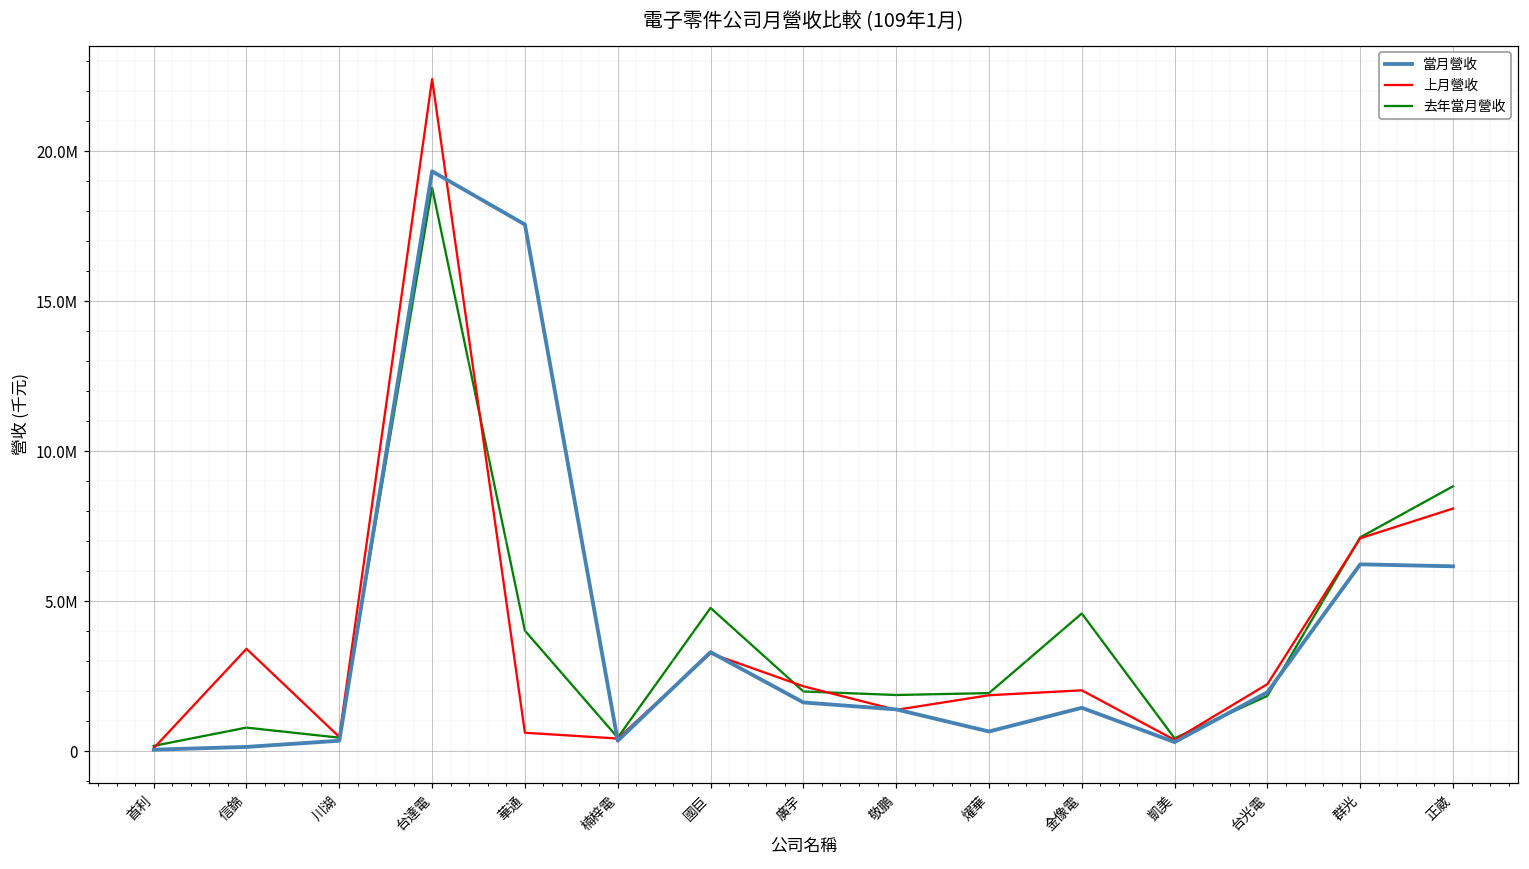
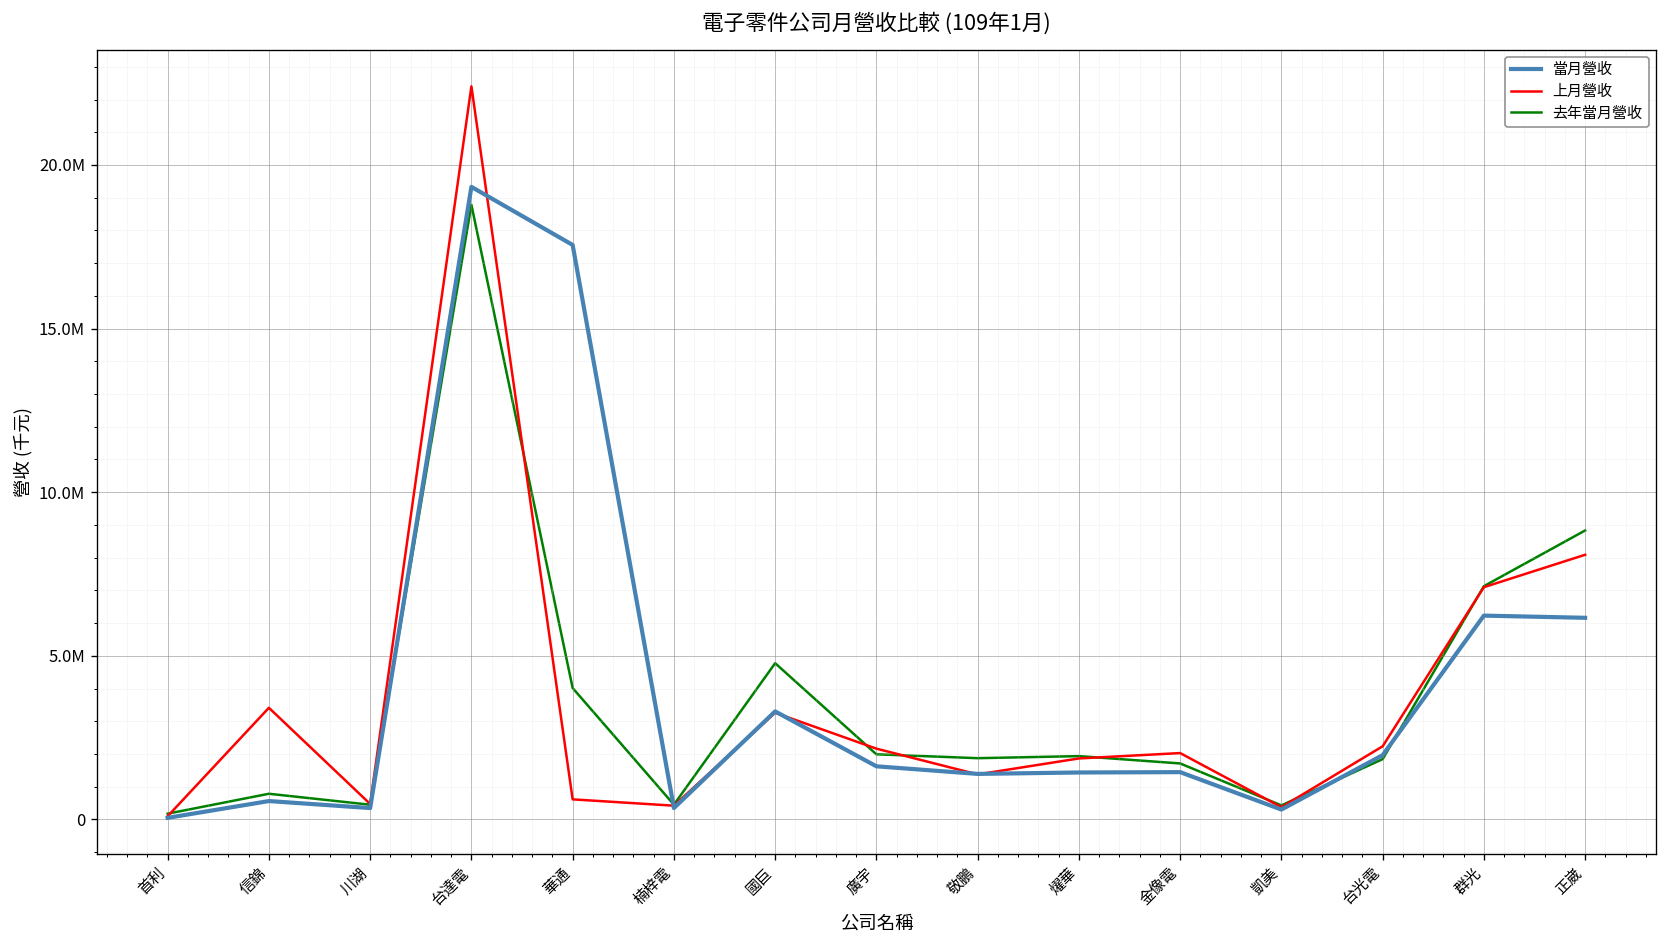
  {
    "當月營收": {
-     "信錦": 100000,
+     "信錦": 600000,
      "川湖": 300000,
      "台達電": 19300000,
      "華通": 17600000,
      "廣宇": 1600000,
-     "燿華": 700000,
+     "燿華": 1400000,
      "金像電": 1400000,
      "台光電": 2000000,
      "群光": 6200000,
      "正崴": 6200000
    },
    "上月營收": {
      "信錦": 3400000,
      "台達電": 22400000,
      "華通": 600000,
      "廣宇": 2200000,
      "金像電": 2000000,
      "台光電": 2200000,
      "正崴": 8100000
    },
    "去年當月營收": {
      "信錦": 800000,
      "台達電": 18800000,
      "華通": 4000000,
      "國巨": 4800000,
      "廣宇": 2000000,
      "敬鵬": 1900000,
-     "金像電": 4600000,
+     "金像電": 1700000,
      "台光電": 1800000,
      "正崴": 8800000
    }
  }
